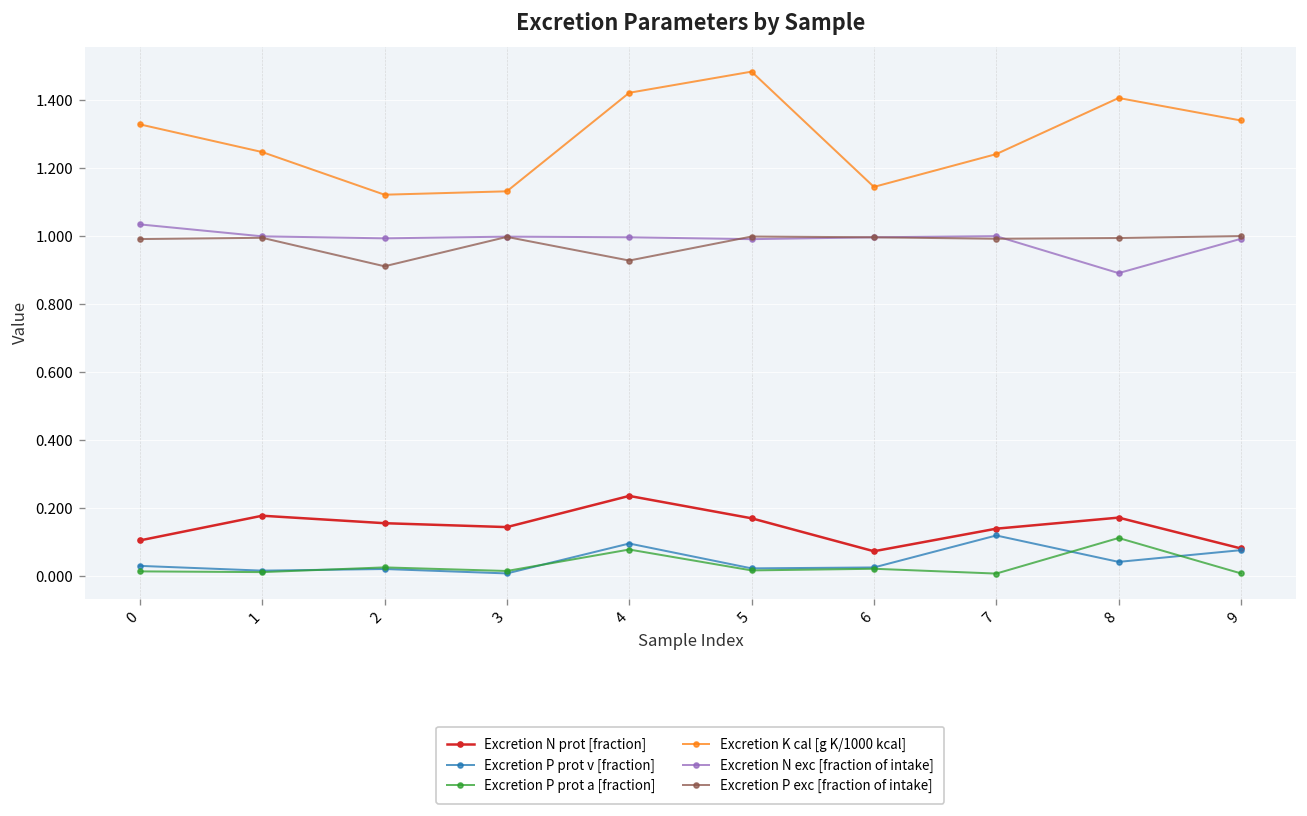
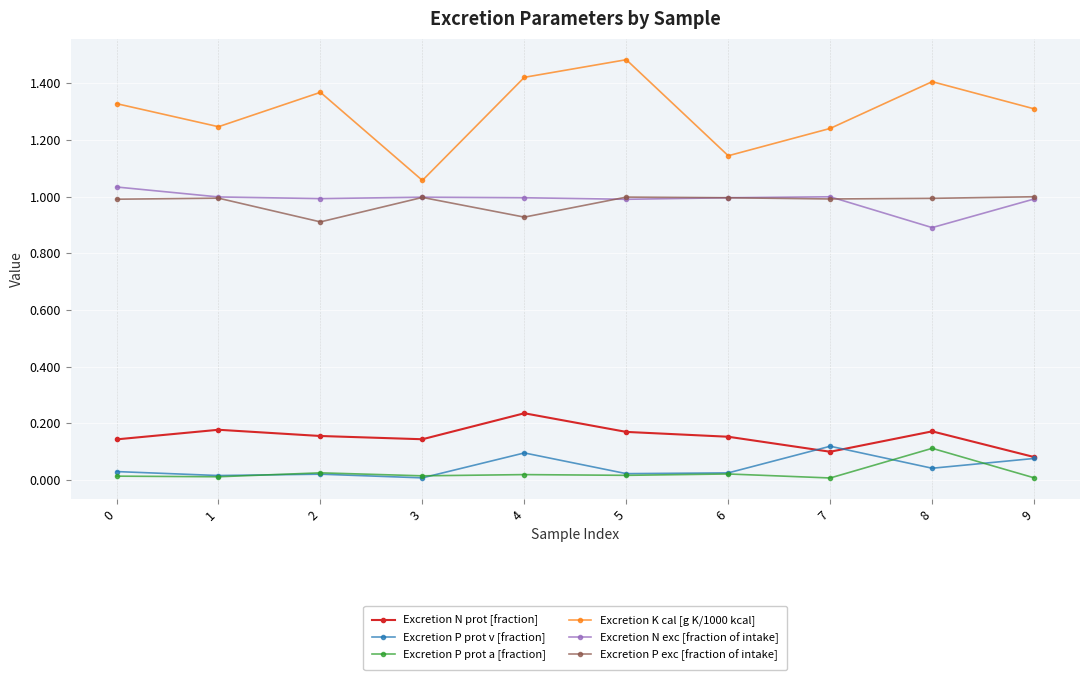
  {
    "Excretion N prot [fraction]": {
-     "0": 0.10,
+     "0": 0.14,
      "1": 0.18,
      "2": 0.16,
      "3": 0.14,
      "4": 0.24,
      "5": 0.17,
-     "6": 0.07,
-     "7": 0.14,
+     "6": 0.15,
+     "7": 0.10,
      "8": 0.17
    },
    "Excretion P prot v [fraction]": {
      "0": 0.03,
      "4": 0.10,
      "7": 0.12,
      "8": 0.04
    },
    "Excretion P prot a [fraction]": {
      "0": 0.01,
-     "4": 0.08,
+     "4": 0.02,
      "7": 0.01,
      "8": 0.11,
      "9": 0.01
    },
    "Excretion K cal [g K/1000 kcal]": {
      "0": 1.33,
      "1": 1.25,
-     "2": 1.12,
-     "3": 1.13,
+     "2": 1.37,
+     "3": 1.06,
      "4": 1.42,
      "5": 1.48,
      "6": 1.14,
      "7": 1.24,
      "8": 1.41,
-     "9": 1.34
+     "9": 1.31
    },
    "Excretion N exc [fraction of intake]": {
      "0": 1.03,
      "2": 0.99,
      "4": 1.00,
      "8": 0.89
    },
    "Excretion P exc [fraction of intake]": {
      "0": 0.99,
      "2": 0.91,
      "4": 0.93,
      "8": 0.99
    }
  }
